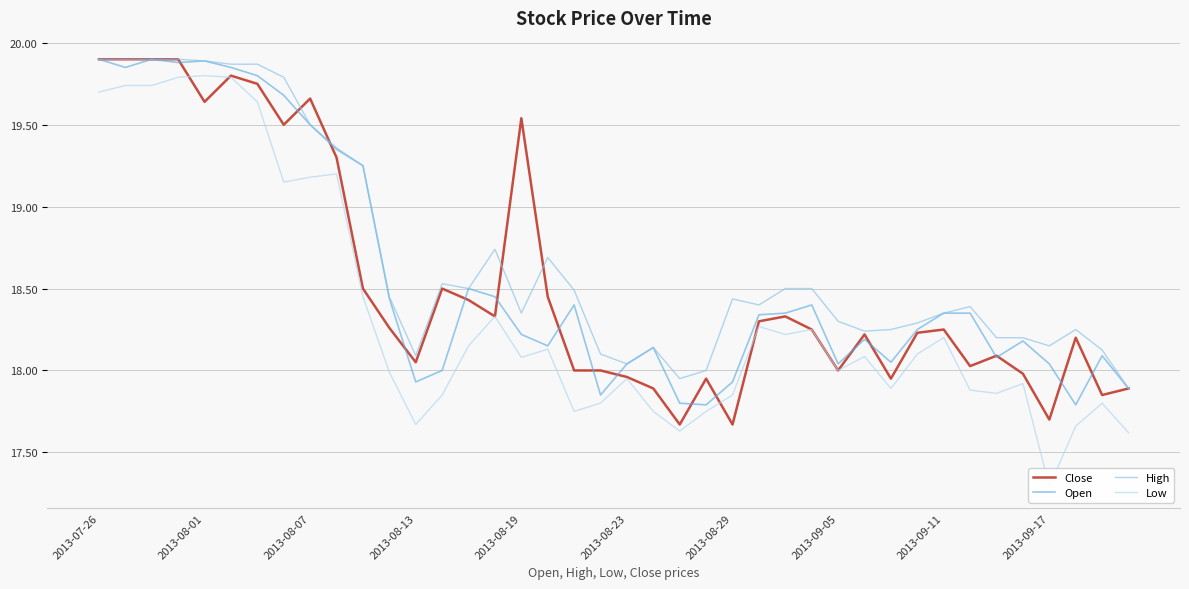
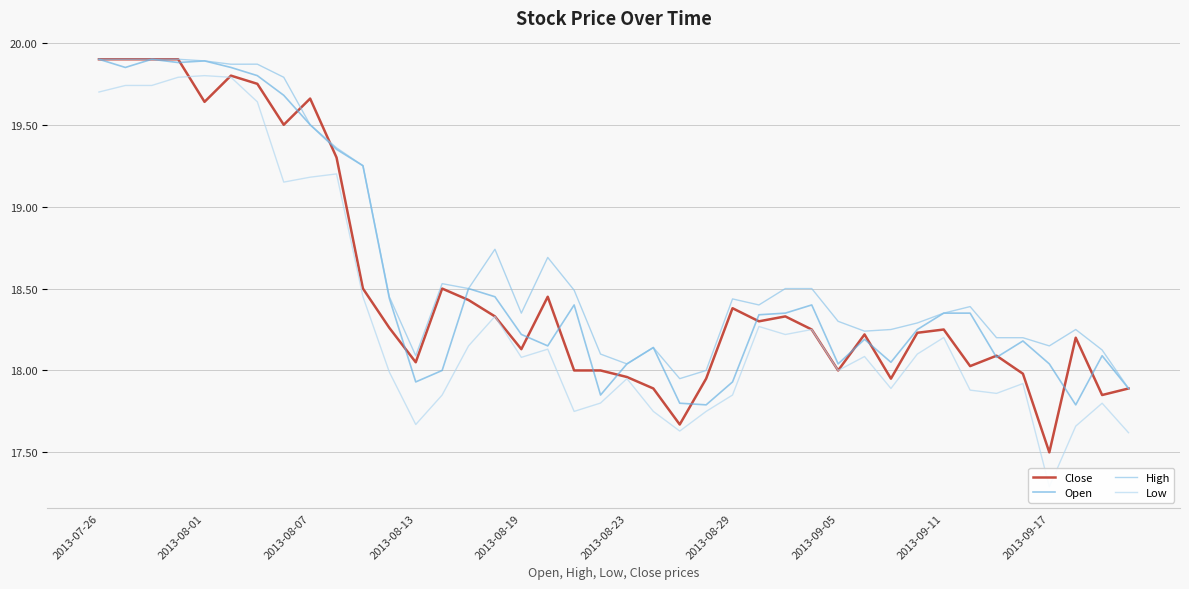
  {
    "Close": {
      "2013-08-01": 19.64,
      "2013-08-07": 19.66,
      "2013-08-13": 18.05,
-     "2013-08-19": 19.54,
-     "2013-08-29": 17.67,
+     "2013-08-19": 18.13,
+     "2013-08-29": 18.38,
      "2013-09-11": 18.25,
-     "2013-09-17": 17.7
+     "2013-09-17": 17.5
    }
  }
